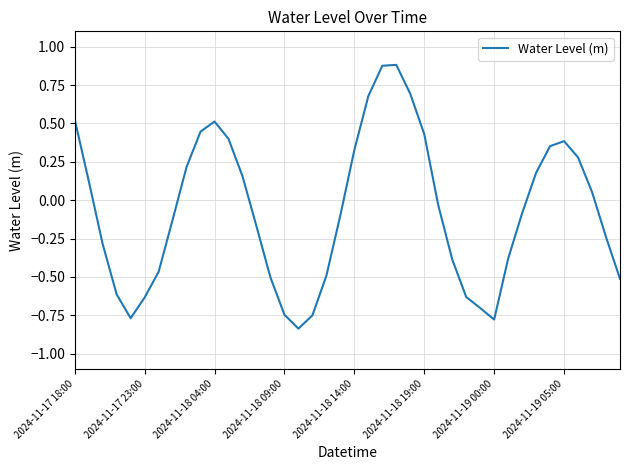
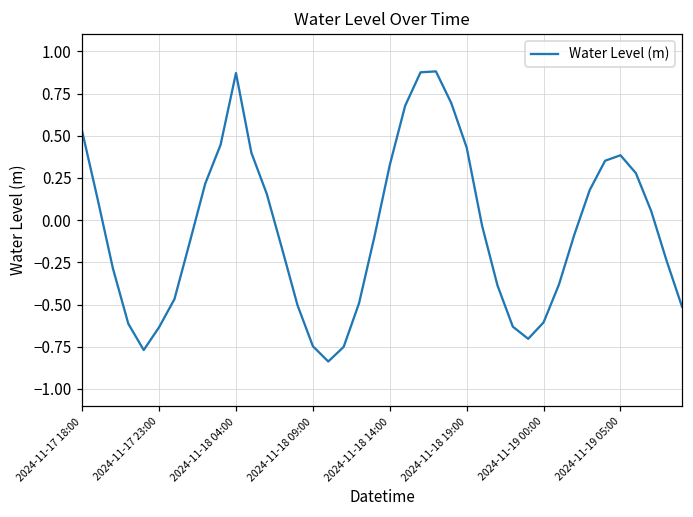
  {
    "2024-11-17 18:00": 0.53,
    "2024-11-17 23:00": -0.63,
-   "2024-11-18 04:00": 0.51,
+   "2024-11-18 04:00": 0.87,
    "2024-11-18 09:00": -0.75,
    "2024-11-18 14:00": 0.33,
    "2024-11-18 19:00": 0.43,
-   "2024-11-19 00:00": -0.78,
+   "2024-11-19 00:00": -0.61,
    "2024-11-19 05:00": 0.38
  }
